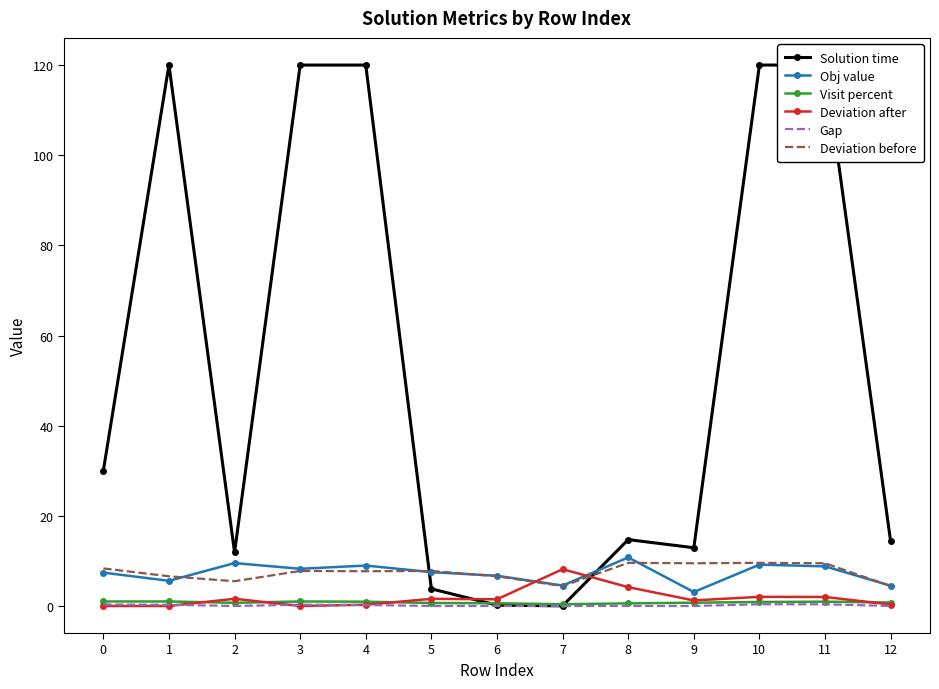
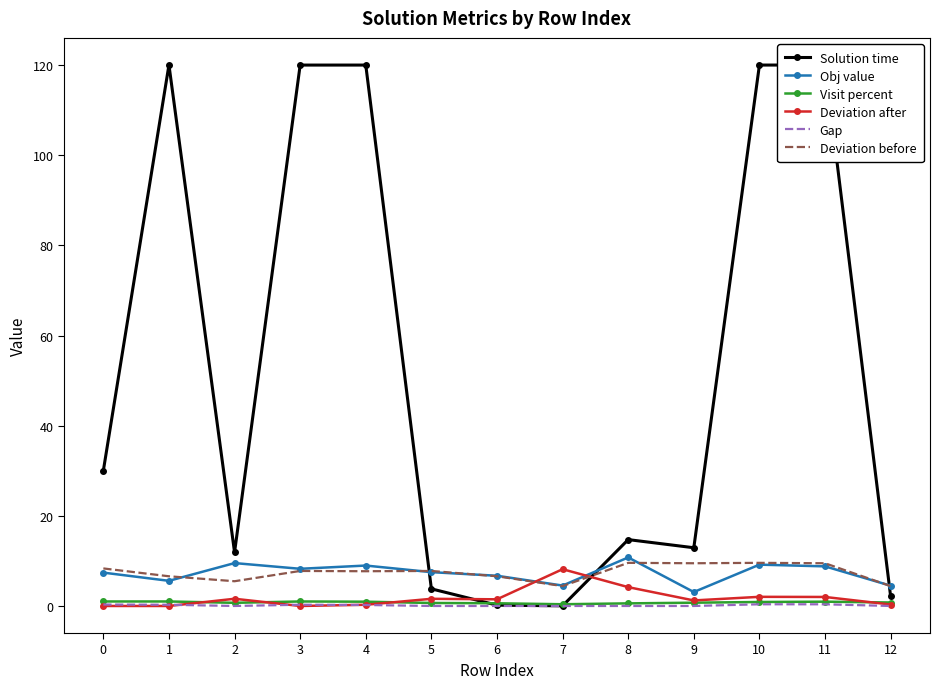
  {
    "Solution time": {
      "0": 30,
      "1": 120,
      "2": 12,
      "3": 120,
      "4": 120,
      "5": 4,
      "8": 15,
      "9": 13,
      "10": 120,
-     "12": 14
+     "12": 2
    },
    "Obj value": {
      "0": 7,
      "1": 6,
      "2": 10,
      "4": 9,
      "8": 11,
      "9": 3,
      "11": 9
    },
    "Visit percent": {
      "0": 1,
      "1": 1,
      "2": 1,
      "3": 1,
      "4": 1,
      "5": 1,
      "8": 1,
      "11": 1
    },
    "Deviation after": {
      "2": 2,
      "5": 2,
      "6": 1,
      "7": 8,
      "8": 4,
      "10": 2,
      "11": 2
    },
    "Gap": {
      "2": 0,
      "5": 0,
      "8": 0,
      "9": 0,
      "11": 0
    },
    "Deviation before": {
      "0": 8,
      "1": 7,
      "2": 5,
      "4": 8,
      "8": 10,
      "9": 9,
      "11": 9
    }
  }
